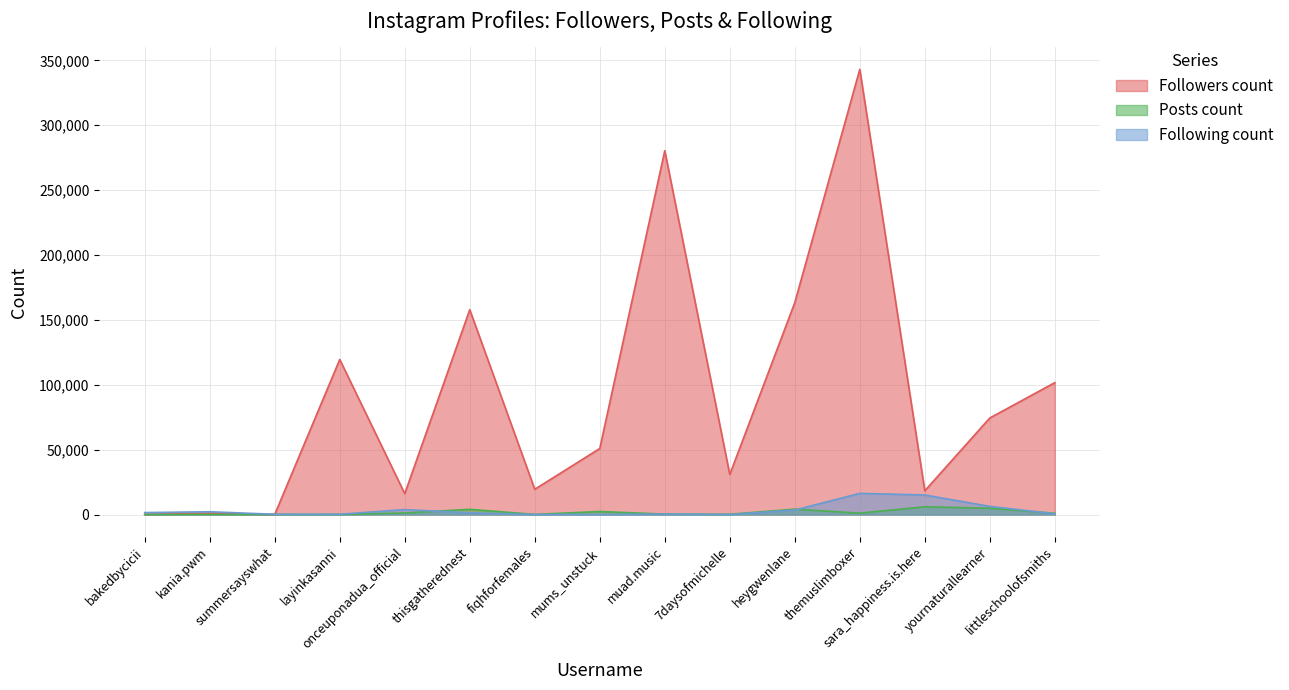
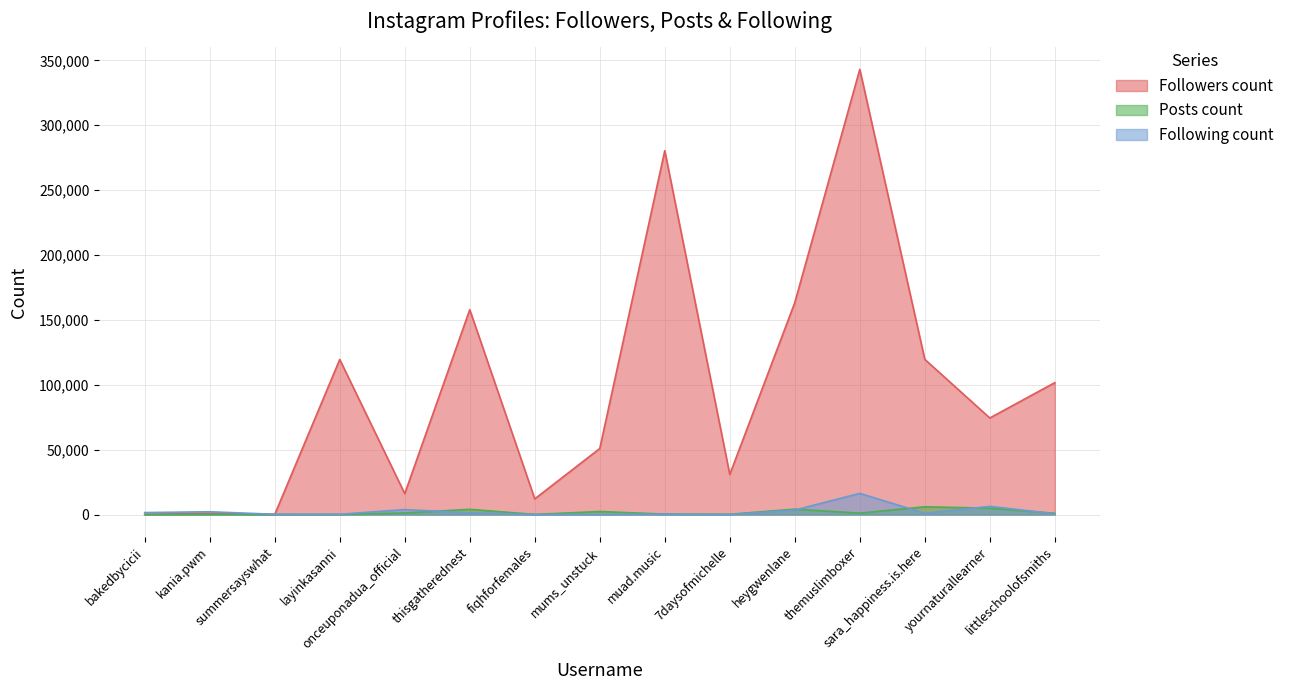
  {
    "Followers count": {
      "layinkasanni": "119,000",
      "onceuponadua_official": "16,000",
      "thisgatherednest": "158,000",
-     "fiqhforfemales": "19,000",
+     "fiqhforfemales": "12,000",
      "mums_unstuck": "51,000",
      "muad.music": "280,000",
      "7daysofmichelle": "31,000",
      "heygwenlane": "163,000",
      "themuslimboxer": "343,000",
-     "sara_happiness.is.here": "18,000",
+     "sara_happiness.is.here": "120,000",
      "yournaturallearner": "74,000",
      "littleschoolofsmiths": "102,000"
    },
    "Posts count": {
      "onceuponadua_official": "1,000",
      "thisgatherednest": "4,000",
      "mums_unstuck": "2,000",
      "themuslimboxer": "1,000",
      "sara_happiness.is.here": "6,000"
    },
    "Following count": {
      "onceuponadua_official": "4,000",
      "thisgatherednest": "1,000",
      "mums_unstuck": "0",
      "themuslimboxer": "16,000",
-     "sara_happiness.is.here": "15,000"
+     "sara_happiness.is.here": "1,000"
    }
  }
